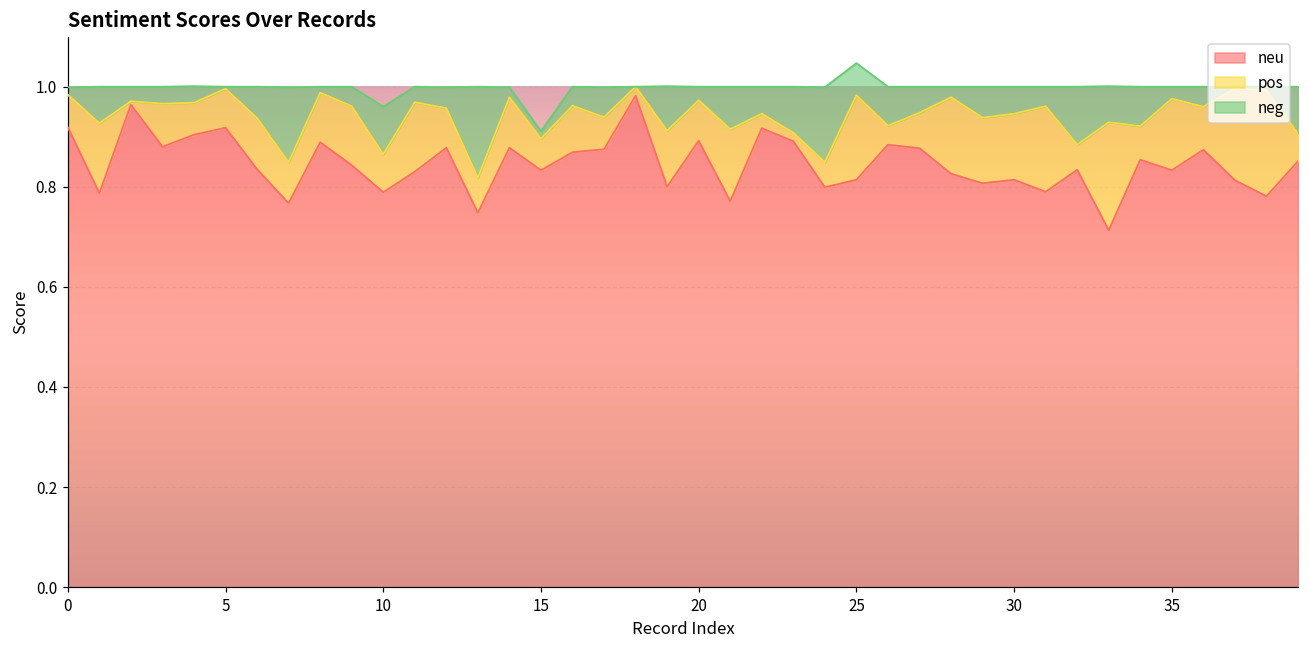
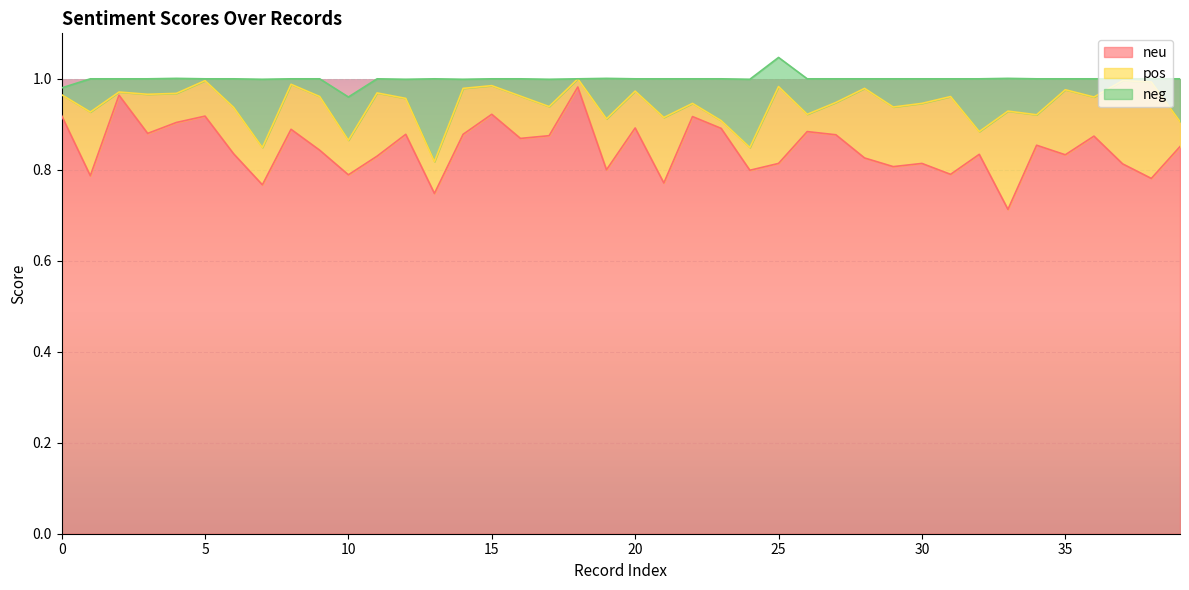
  {
    "neu": {
      "0": 0.92,
      "5": 0.92,
      "10": 0.79,
-     "15": 0.83,
+     "15": 0.92,
      "20": 0.89,
      "25": 0.81,
      "30": 0.81,
      "35": 0.83
    },
    "pos": {
-     "0": 0.06,
+     "0": 0.05,
      "10": 0.08,
      "15": 0.06,
      "20": 0.08,
      "25": 0.17,
      "30": 0.13,
      "35": 0.14
    },
    "neg": {
      "0": 0.02,
      "10": 0.09,
      "15": 0.01,
      "20": 0.03,
      "25": 0.06,
      "30": 0.05,
      "35": 0.02
    }
  }
